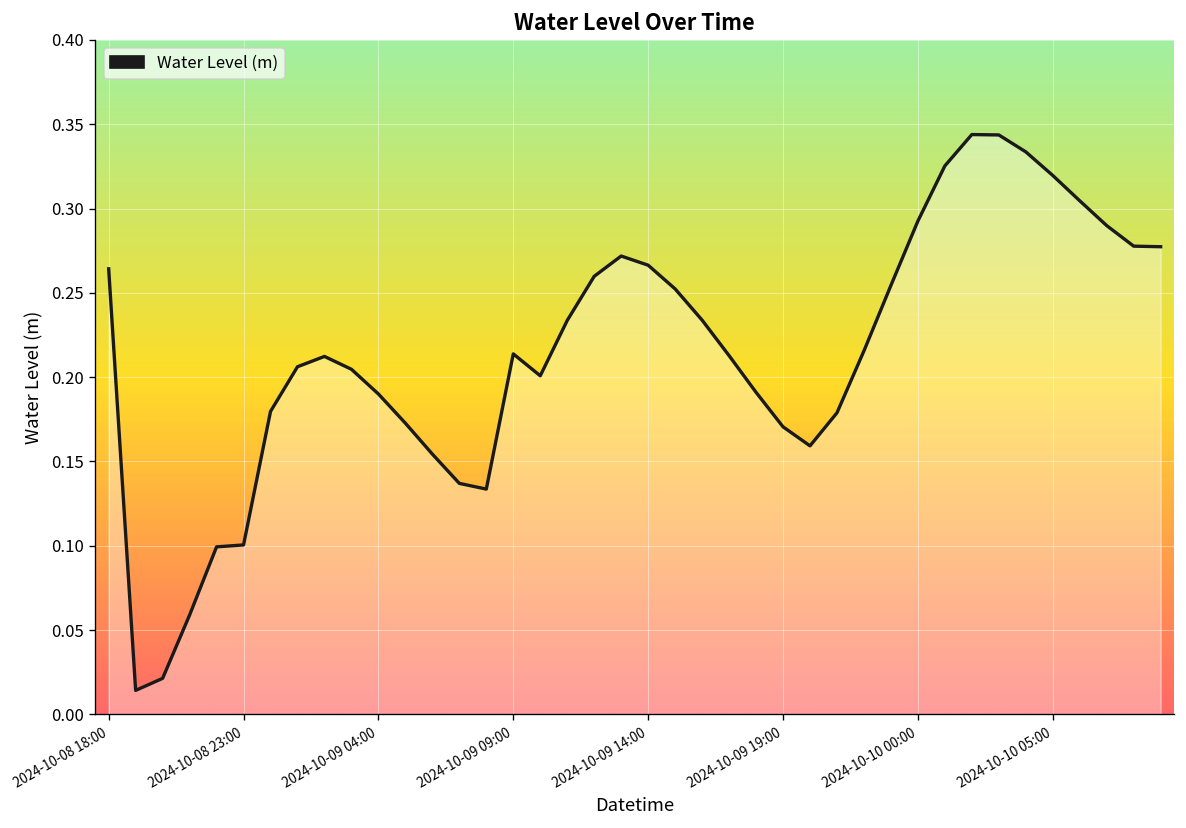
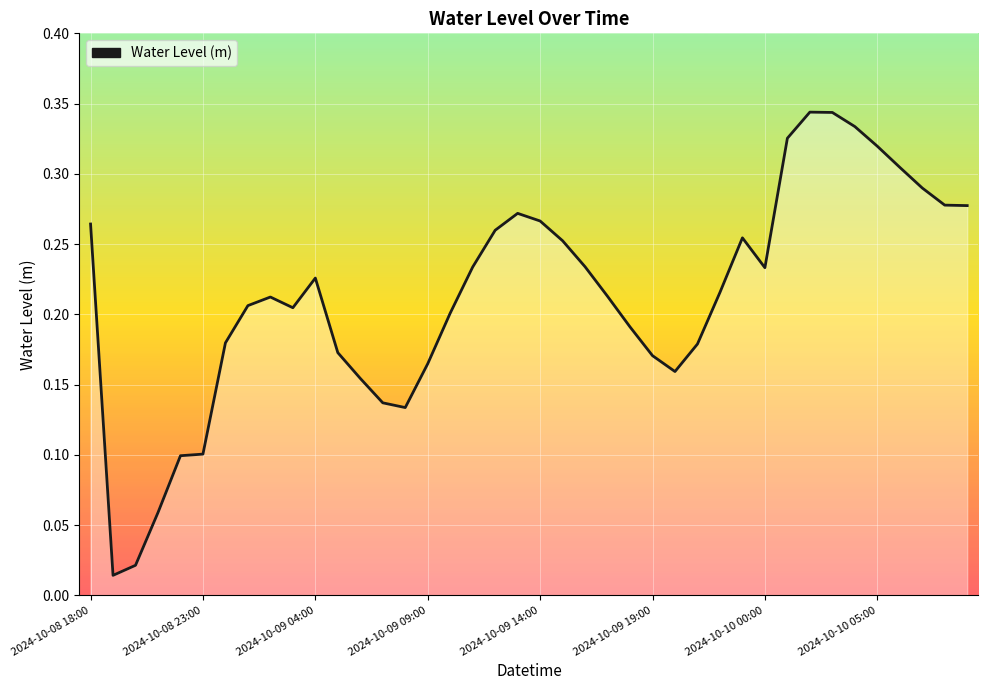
  {
    "2024-10-08 18:00": 0.264,
    "2024-10-08 23:00": 0.101,
-   "2024-10-09 04:00": 0.190,
-   "2024-10-09 09:00": 0.214,
+   "2024-10-09 04:00": 0.226,
+   "2024-10-09 09:00": 0.165,
    "2024-10-09 14:00": 0.266,
    "2024-10-09 19:00": 0.171,
-   "2024-10-10 00:00": 0.293,
+   "2024-10-10 00:00": 0.233,
    "2024-10-10 05:00": 0.320
  }
